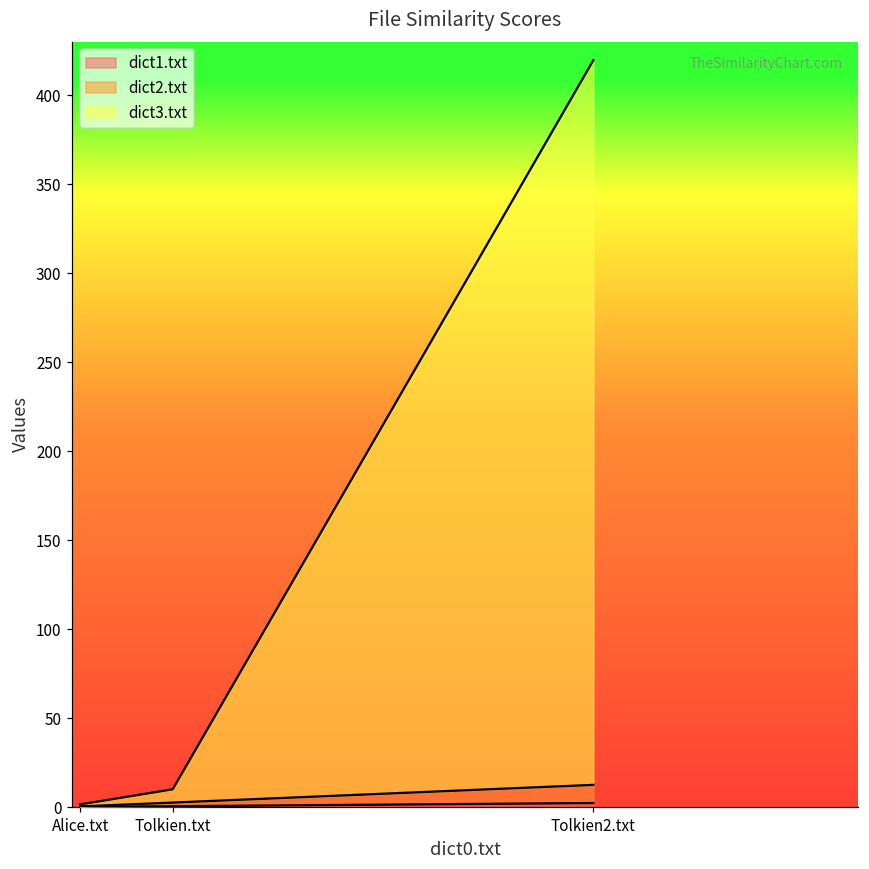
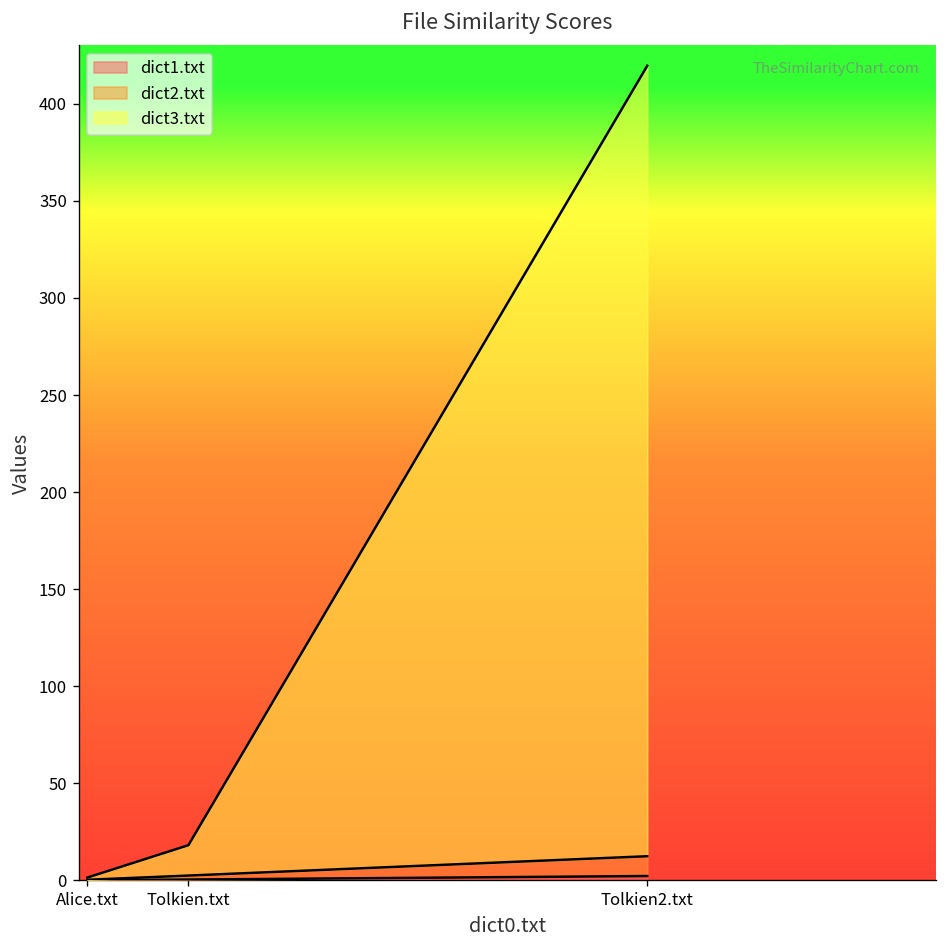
  {
    "dict3.txt": {
-     "Tolkien.txt": 10,
+     "Tolkien.txt": 18,
      "Tolkien2.txt": 420
    }
  }
